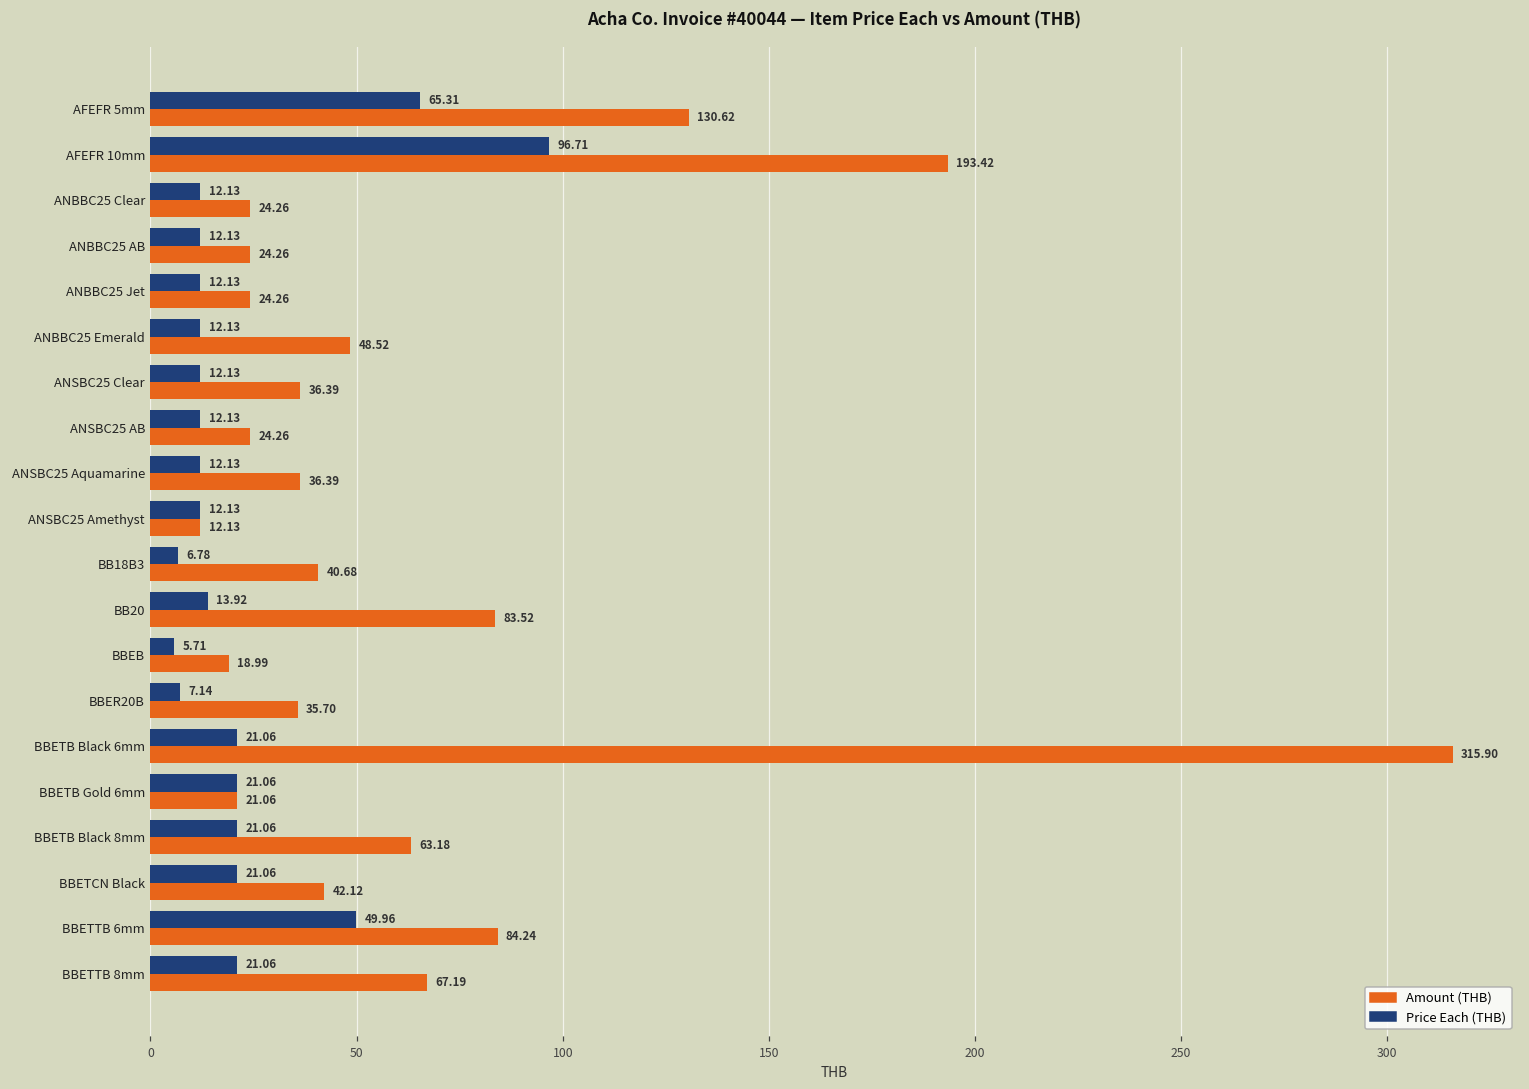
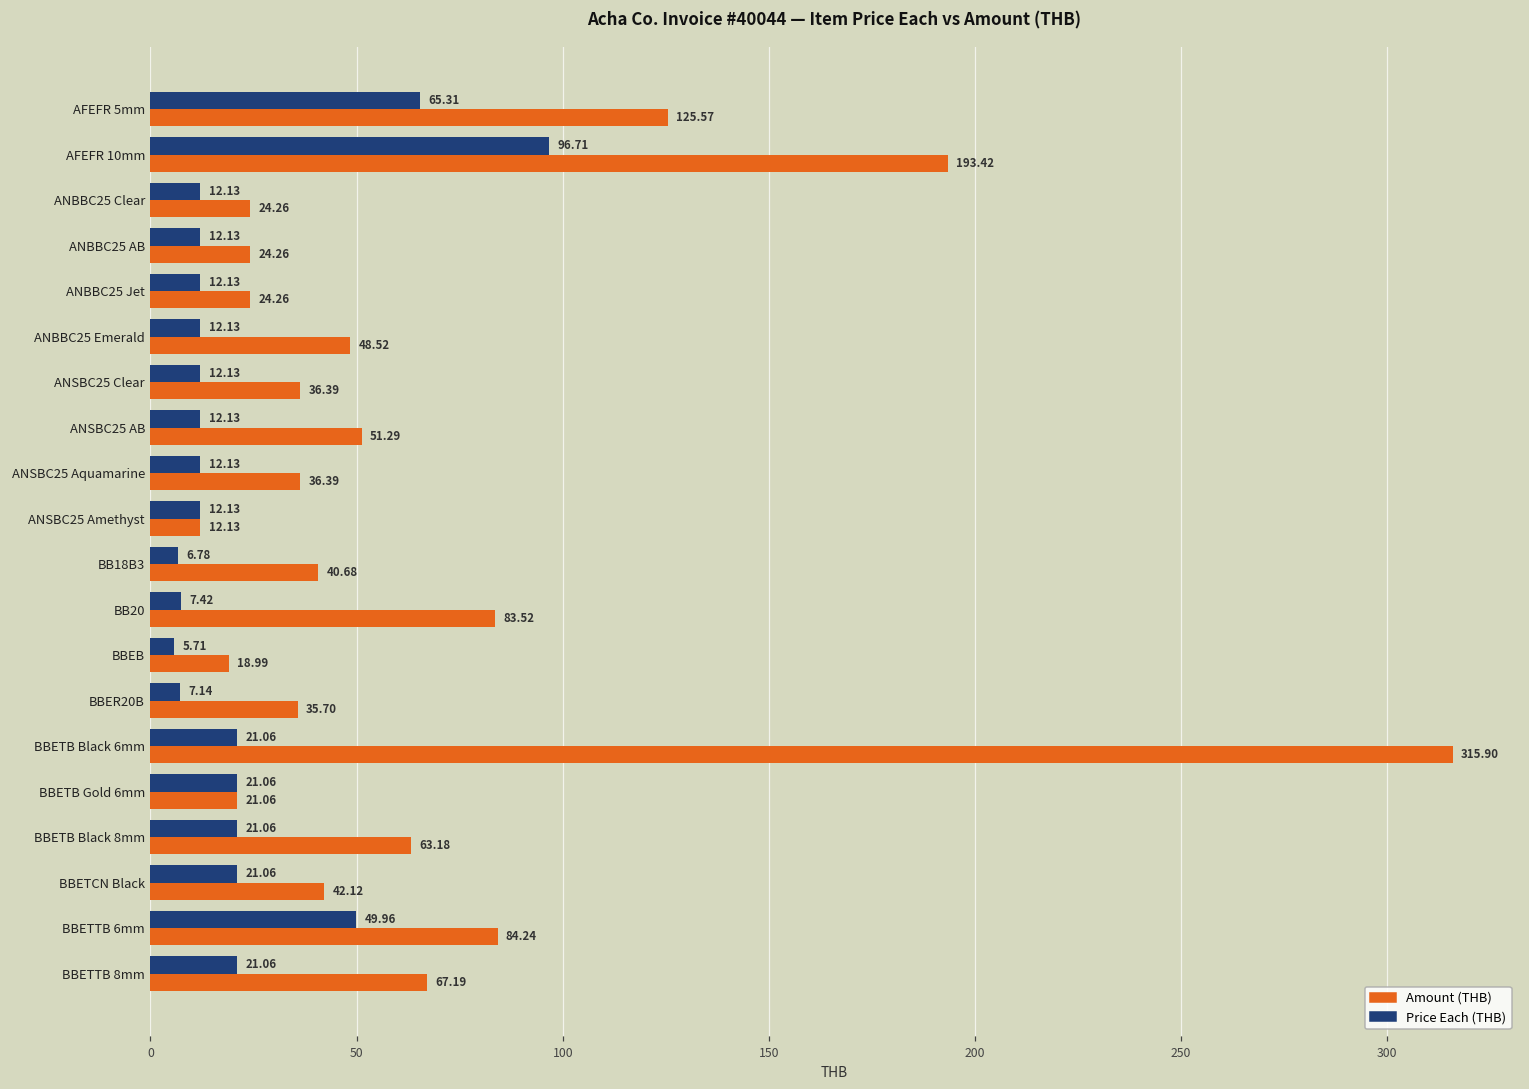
  {
    "Amount (THB)": {
-     "AFEFR 5mm": 130.62,
+     "AFEFR 5mm": 125.57,
      "AFEFR 10mm": 193.42,
      "ANBBC25 Clear": 24.26,
      "ANBBC25 AB": 24.26,
      "ANBBC25 Jet": 24.26,
      "ANBBC25 Emerald": 48.52,
      "ANSBC25 Clear": 36.39,
-     "ANSBC25 AB": 24.26,
+     "ANSBC25 AB": 51.29,
      "ANSBC25 Aquamarine": 36.39,
      "ANSBC25 Amethyst": 12.13,
      "BB18B3": 40.68,
      "BB20": 83.52,
      "BBEB": 18.99,
      "BBER20B": 35.70,
      "BBETB Black 6mm": 315.90,
      "BBETB Gold 6mm": 21.06,
      "BBETB Black 8mm": 63.18,
      "BBETCN Black": 42.12,
      "BBETTB 6mm": 84.24,
      "BBETTB 8mm": 67.19
    },
    "Price Each (THB)": {
      "AFEFR 5mm": 65.31,
      "AFEFR 10mm": 96.71,
      "ANBBC25 Clear": 12.13,
      "ANBBC25 AB": 12.13,
      "ANBBC25 Jet": 12.13,
      "ANBBC25 Emerald": 12.13,
      "ANSBC25 Clear": 12.13,
      "ANSBC25 AB": 12.13,
      "ANSBC25 Aquamarine": 12.13,
      "ANSBC25 Amethyst": 12.13,
      "BB18B3": 6.78,
-     "BB20": 13.92,
+     "BB20": 7.42,
      "BBEB": 5.71,
      "BBER20B": 7.14,
      "BBETB Black 6mm": 21.06,
      "BBETB Gold 6mm": 21.06,
      "BBETB Black 8mm": 21.06,
      "BBETCN Black": 21.06,
      "BBETTB 6mm": 49.96,
      "BBETTB 8mm": 21.06
    }
  }
